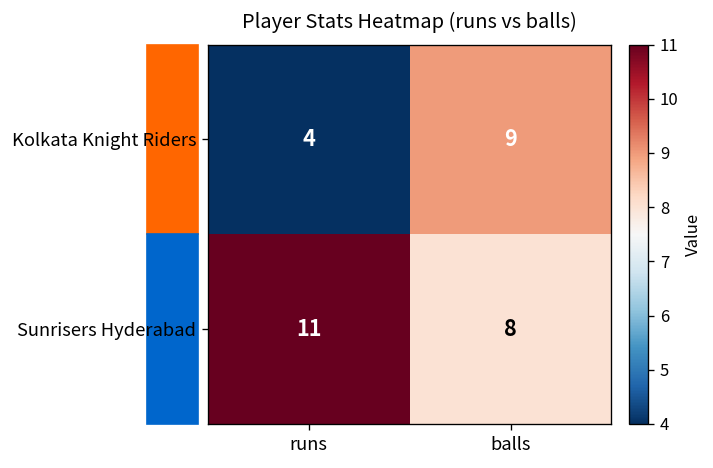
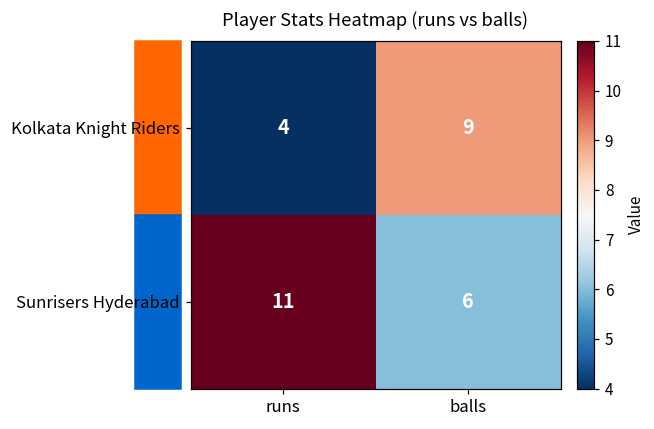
  {
    "Kolkata Knight Riders": {
      "runs": 4,
      "balls": 9
    },
    "Sunrisers Hyderabad": {
      "runs": 11,
-     "balls": 8
+     "balls": 6
    }
  }
